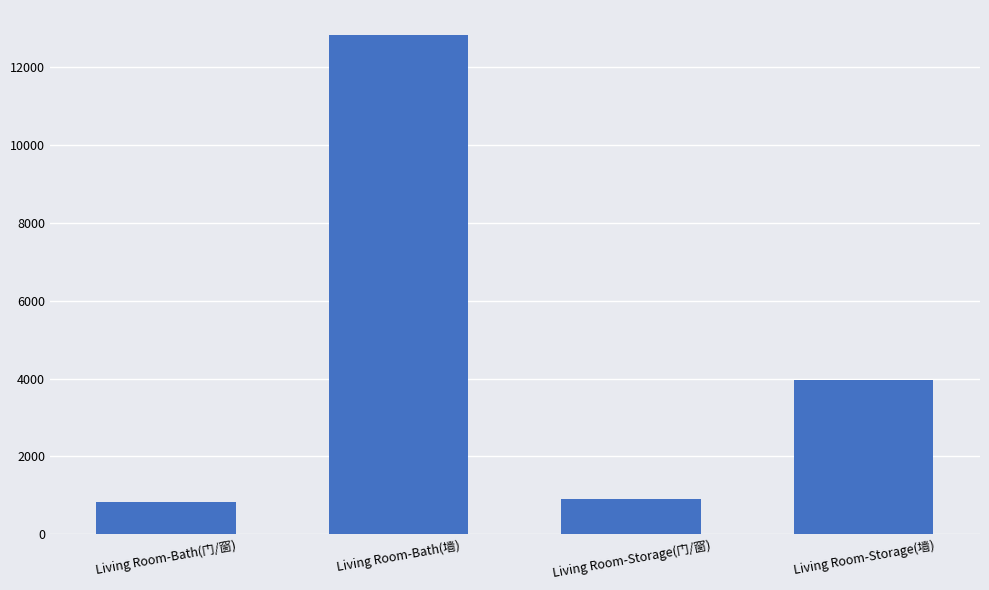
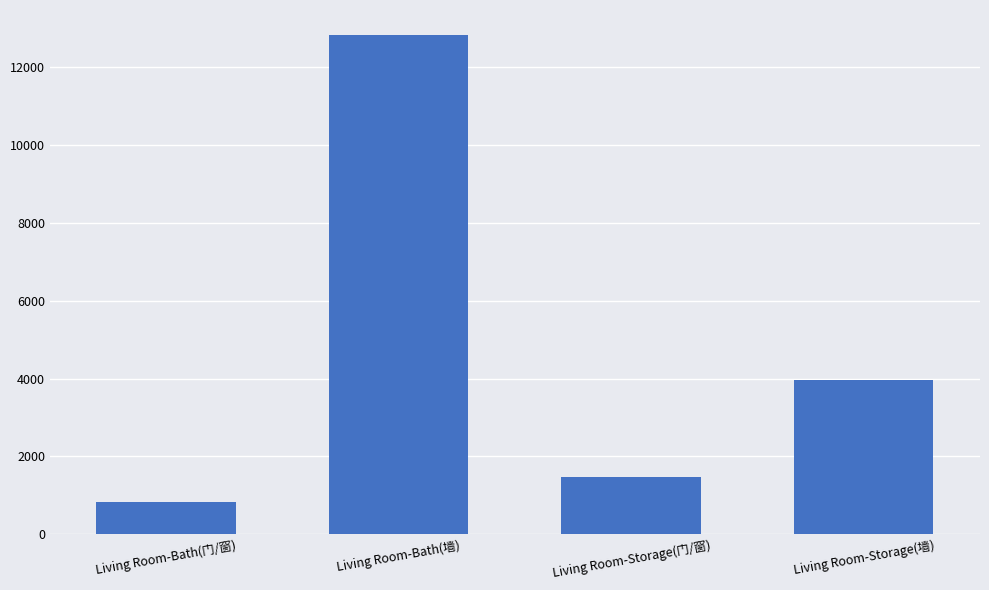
  {
    "Living Room-Bath(门/窗)": 800,
    "Living Room-Bath(墙)": 12800,
-   "Living Room-Storage(门/窗)": 900,
+   "Living Room-Storage(门/窗)": 1500,
    "Living Room-Storage(墙)": 4000
  }
